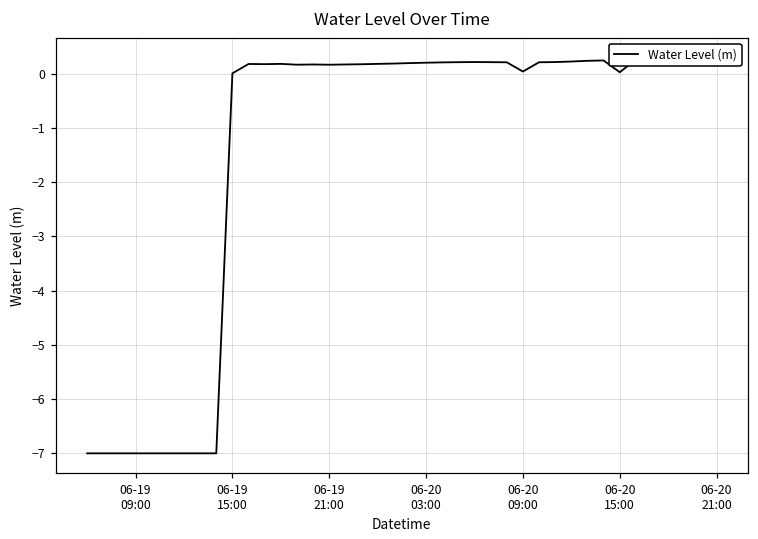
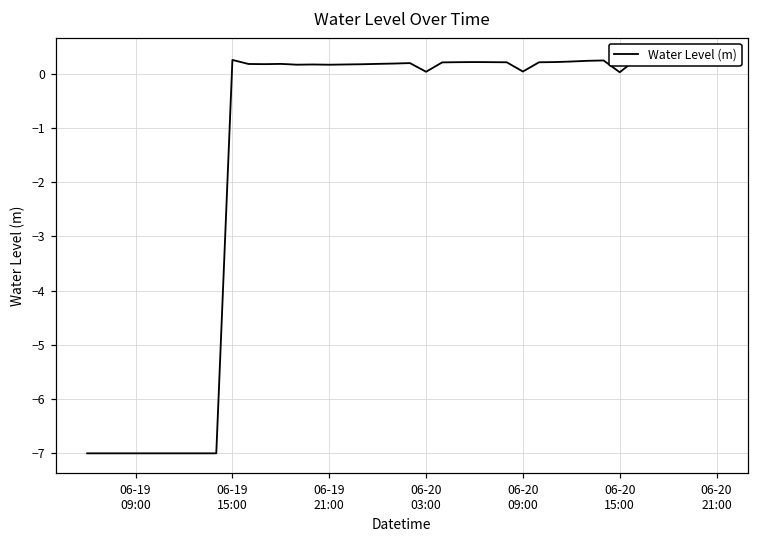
  {
    "06-19 09:00": -7.0,
-   "06-19 15:00": 0.0,
+   "06-19 15:00": 0.3,
    "06-19 21:00": 0.2,
-   "06-20 03:00": 0.2,
+   "06-20 03:00": 0.0,
    "06-20 09:00": 0.0,
    "06-20 15:00": 0.0
  }
